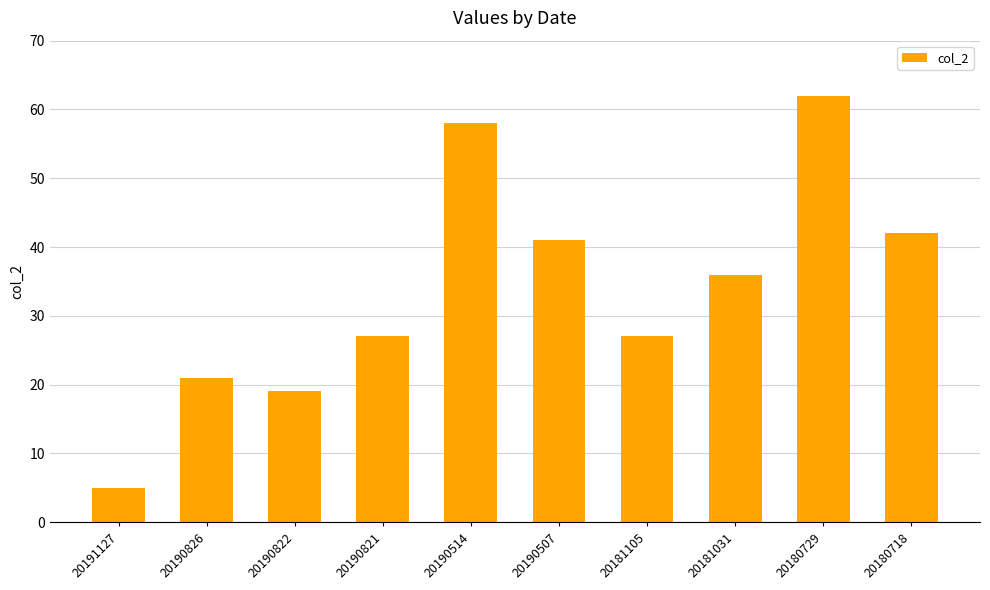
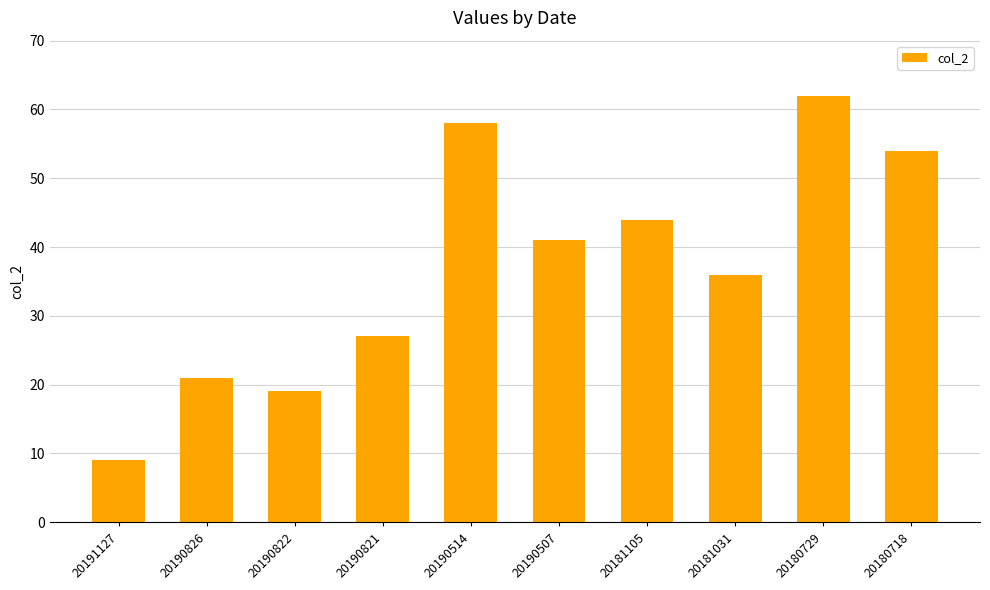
  {
-   "20191127": 5,
+   "20191127": 9,
    "20190826": 21,
    "20190822": 19,
    "20190821": 27,
    "20190514": 58,
    "20190507": 41,
-   "20181105": 27,
+   "20181105": 44,
    "20181031": 36,
    "20180729": 62,
-   "20180718": 42
+   "20180718": 54
  }
